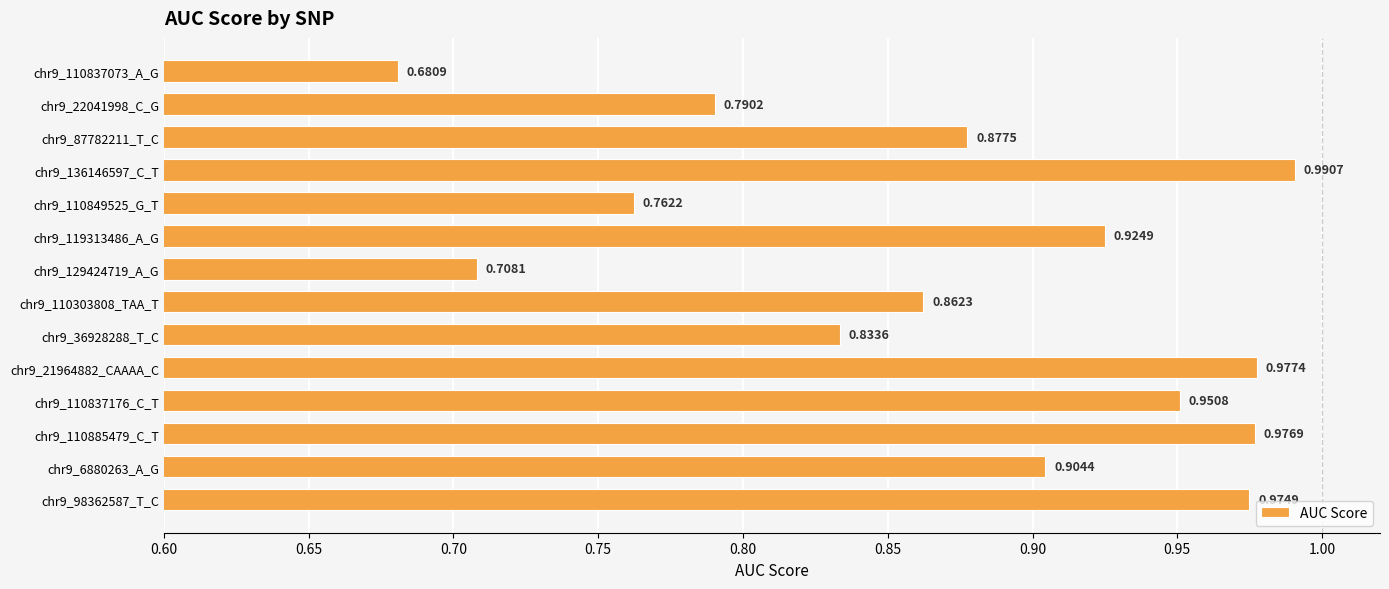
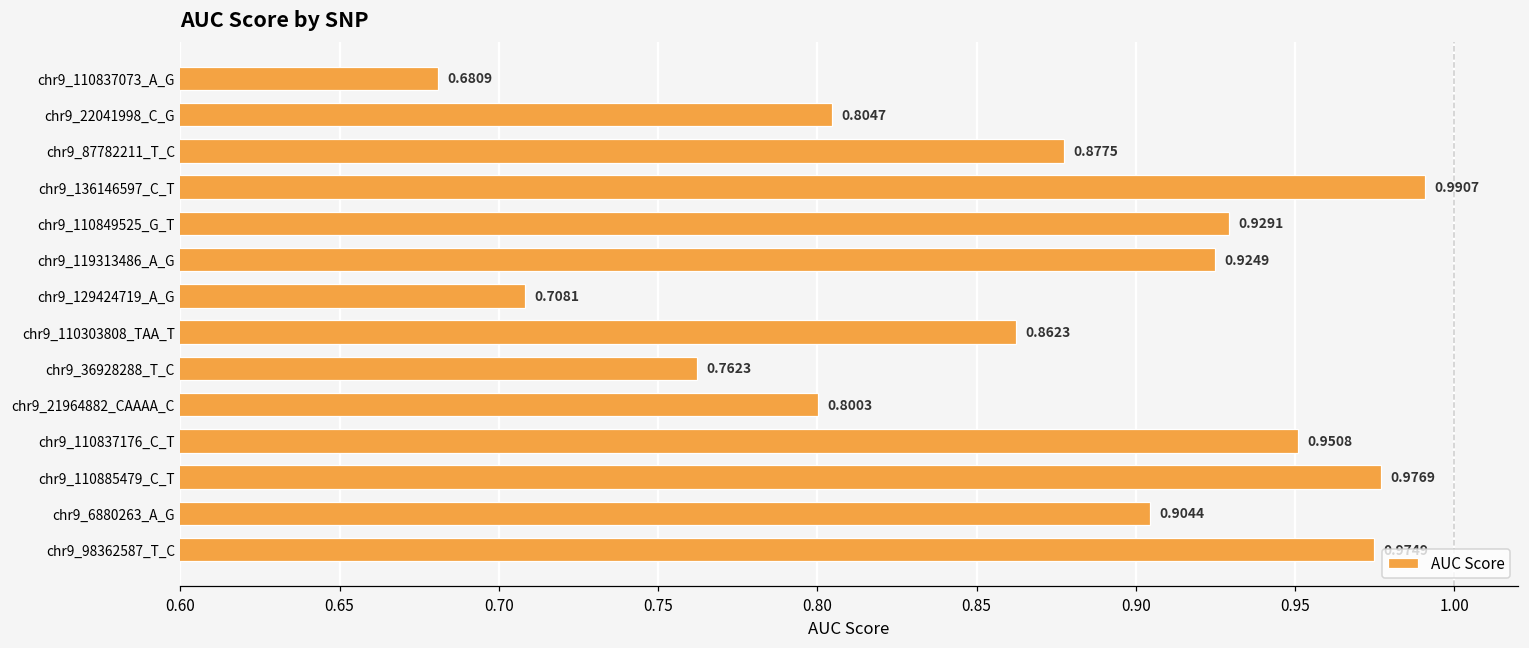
  {
    "chr9_110837073_A_G": 0.6809,
-   "chr9_22041998_C_G": 0.7902,
+   "chr9_22041998_C_G": 0.8047,
    "chr9_87782211_T_C": 0.8775,
    "chr9_136146597_C_T": 0.9907,
-   "chr9_110849525_G_T": 0.7622,
+   "chr9_110849525_G_T": 0.9291,
    "chr9_119313486_A_G": 0.9249,
    "chr9_129424719_A_G": 0.7081,
    "chr9_110303808_TAA_T": 0.8623,
-   "chr9_36928288_T_C": 0.8336,
-   "chr9_21964882_CAAAA_C": 0.9774,
+   "chr9_36928288_T_C": 0.7623,
+   "chr9_21964882_CAAAA_C": 0.8003,
    "chr9_110837176_C_T": 0.9508,
    "chr9_110885479_C_T": 0.9769,
    "chr9_6880263_A_G": 0.9044
  }
